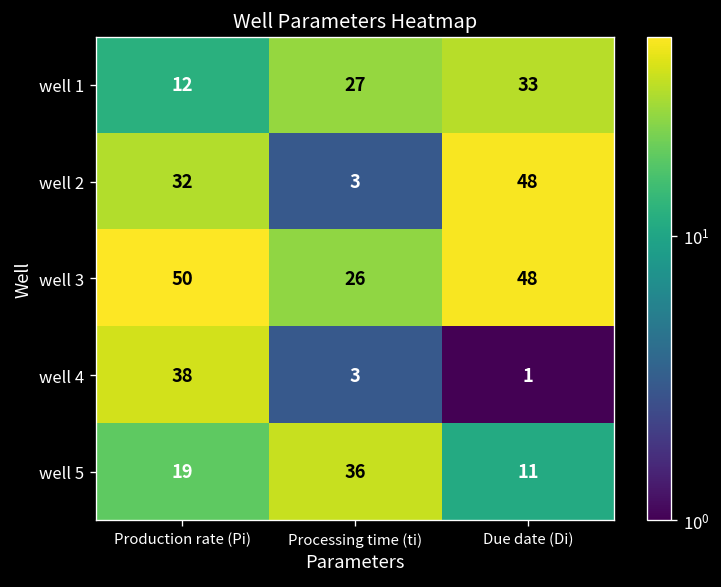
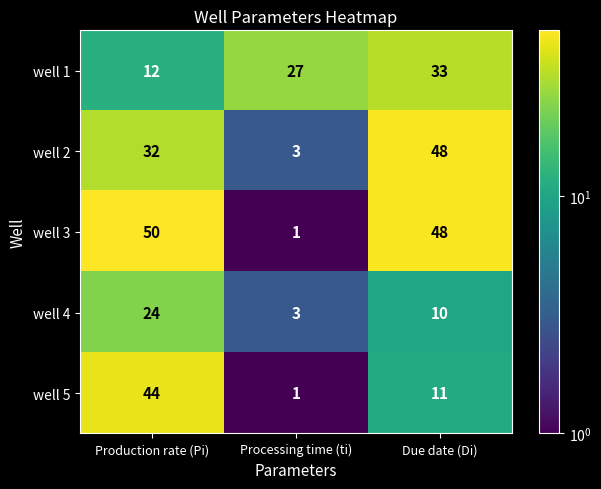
  {
    "well 1": {
      "Production rate (Pi)": 12,
      "Processing time (ti)": 27,
      "Due date (Di)": 33
    },
    "well 2": {
      "Production rate (Pi)": 32,
      "Processing time (ti)": 3,
      "Due date (Di)": 48
    },
    "well 3": {
      "Production rate (Pi)": 50,
-     "Processing time (ti)": 26,
+     "Processing time (ti)": 1,
      "Due date (Di)": 48
    },
    "well 4": {
-     "Production rate (Pi)": 38,
+     "Production rate (Pi)": 24,
      "Processing time (ti)": 3,
-     "Due date (Di)": 1
+     "Due date (Di)": 10
    },
    "well 5": {
-     "Production rate (Pi)": 19,
-     "Processing time (ti)": 36,
+     "Production rate (Pi)": 44,
+     "Processing time (ti)": 1,
      "Due date (Di)": 11
    }
  }
